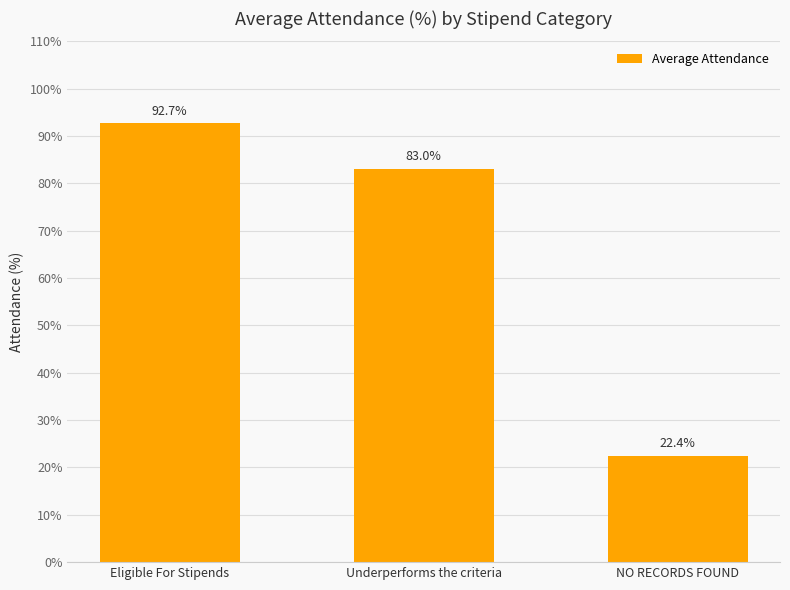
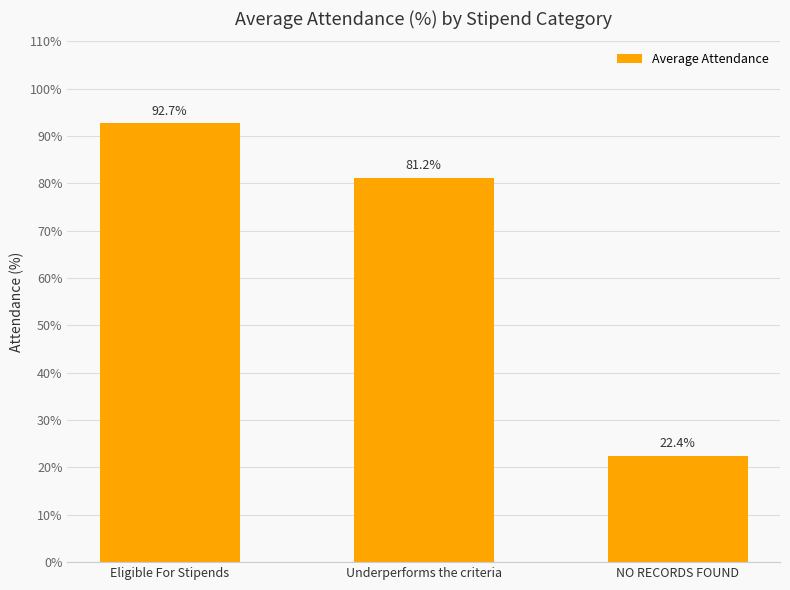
  {
    "Eligible For Stipends": "92.7%",
-   "Underperforms the criteria": "83.0%",
+   "Underperforms the criteria": "81.2%",
    "NO RECORDS FOUND": "22.4%"
  }
